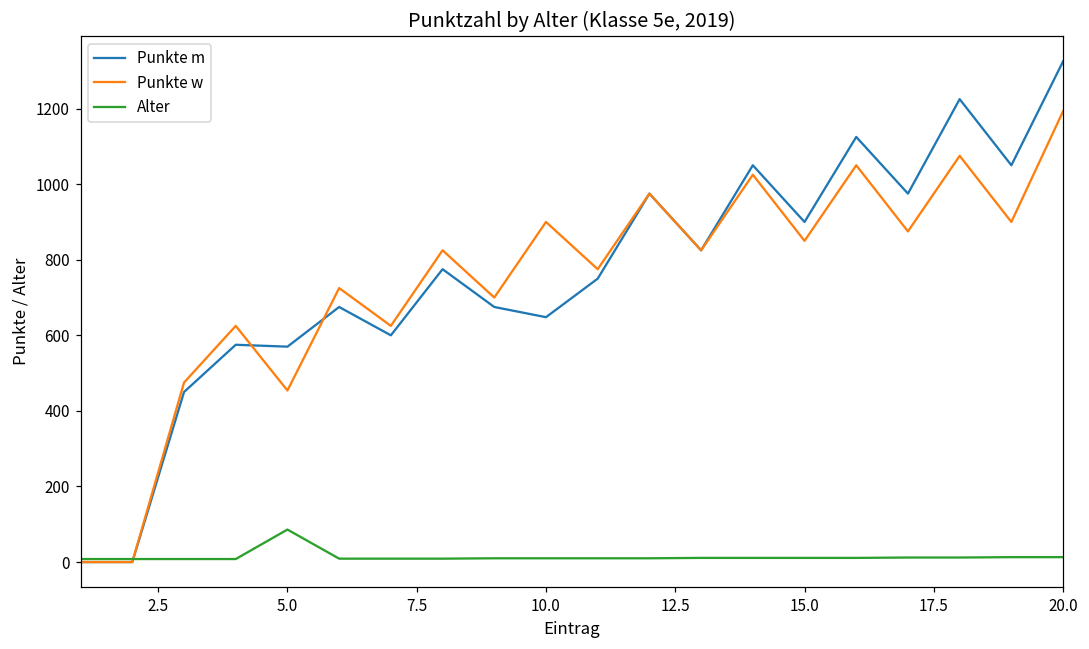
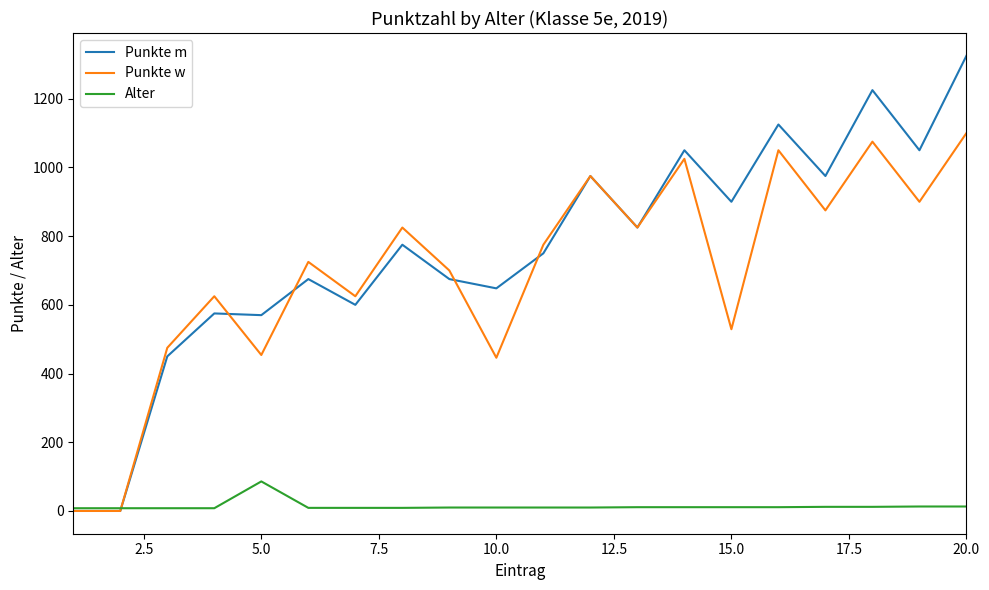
  {
    "Punkte m": {
      "5.0": 570,
      "10.0": 650,
      "15.0": 900,
      "20.0": 1330
    },
    "Punkte w": {
      "5.0": 450,
-     "10.0": 900,
-     "15.0": 850,
-     "20.0": 1190
+     "10.0": 450,
+     "15.0": 530,
+     "20.0": 1100
    },
    "Alter": {
      "5.0": 90,
      "10.0": 10,
      "15.0": 10,
      "20.0": 10
    }
  }
